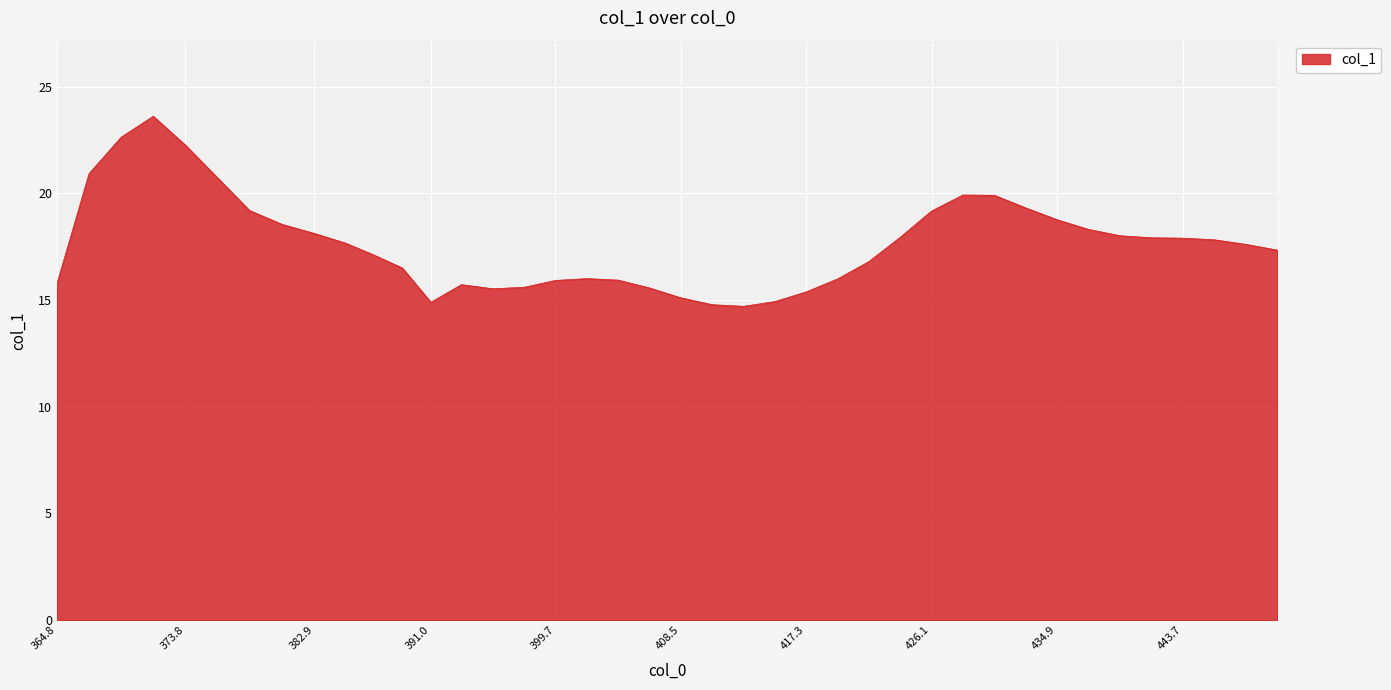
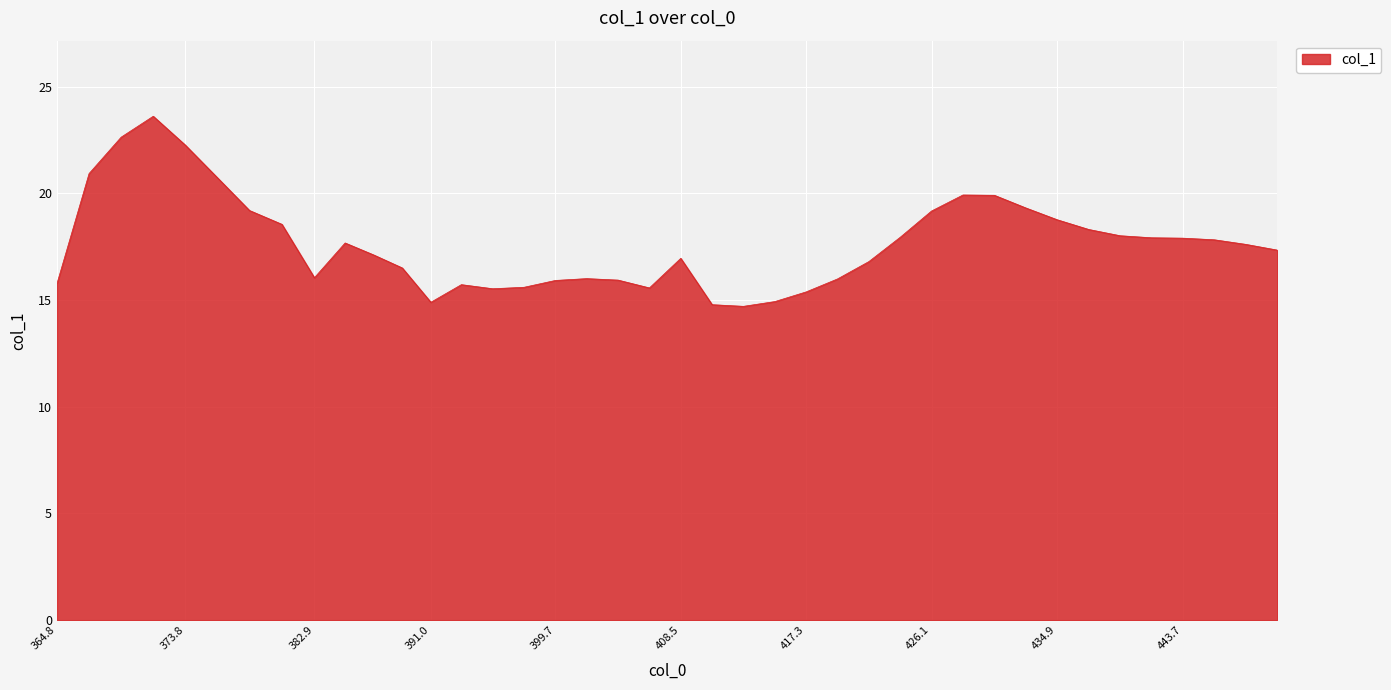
  {
    "364.8": 15.8,
    "373.8": 22.3,
-   "382.9": 18.1,
+   "382.9": 16.0,
    "391.0": 14.9,
    "399.7": 15.9,
-   "408.5": 15.1,
+   "408.5": 17.0,
    "417.3": 15.4,
    "426.1": 19.2,
    "434.9": 18.8,
    "443.7": 17.9
  }
